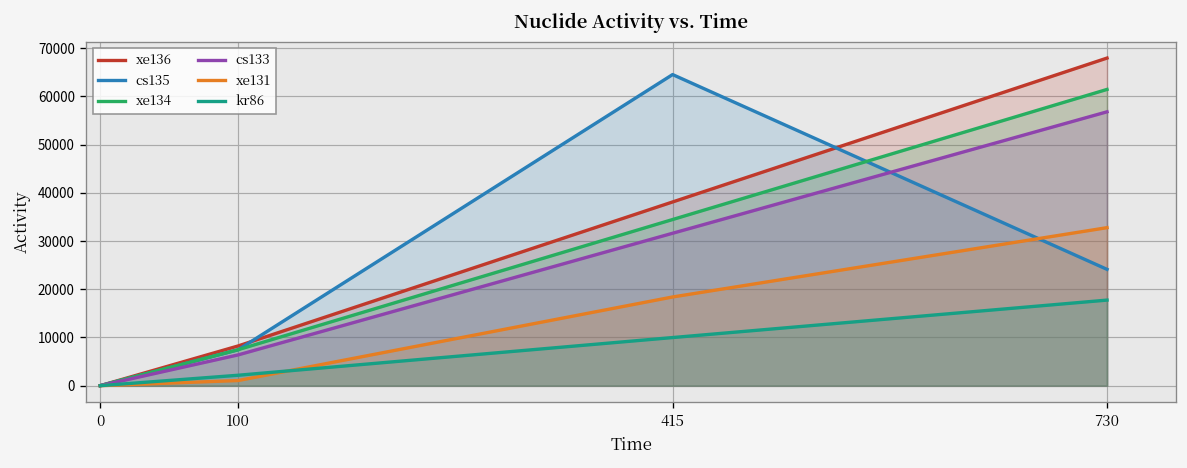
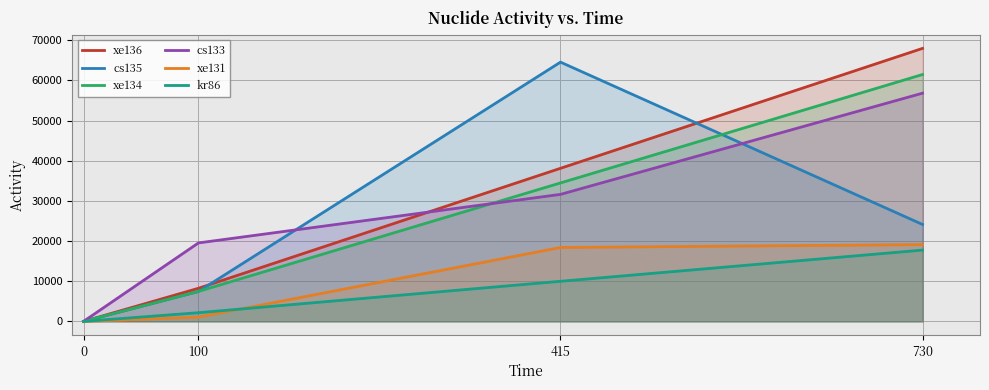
  {
    "xe136": {
      "100": 8000,
      "415": 38000,
      "730": 68000
    },
    "cs135": {
      "415": 65000,
      "730": 24000
    },
    "cs133": {
-     "100": 6000,
+     "100": 20000,
      "415": 32000,
      "730": 57000
    },
    "xe131": {
      "100": 1000,
      "415": 18000,
-     "730": 33000
+     "730": 19000
    }
  }
